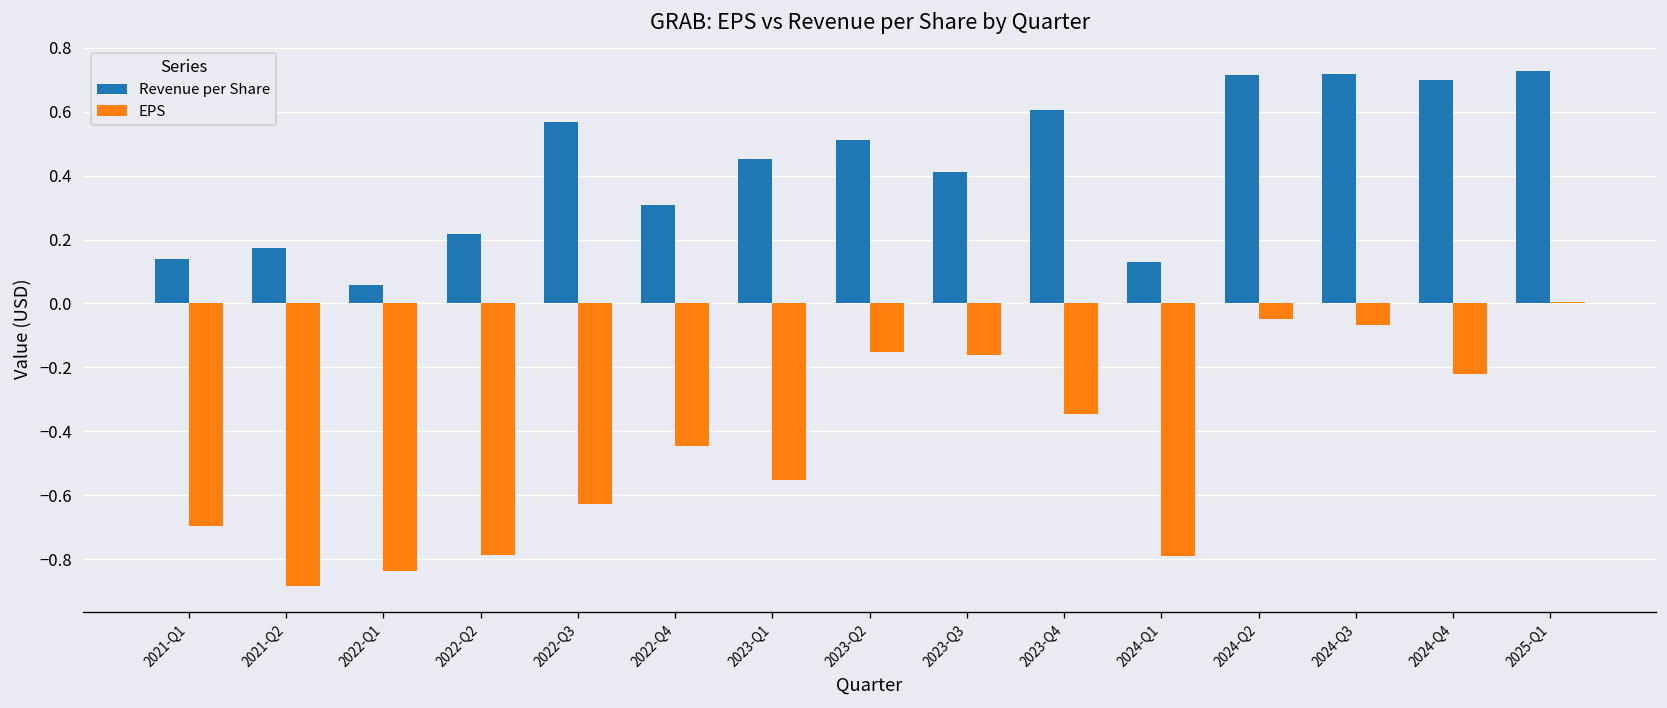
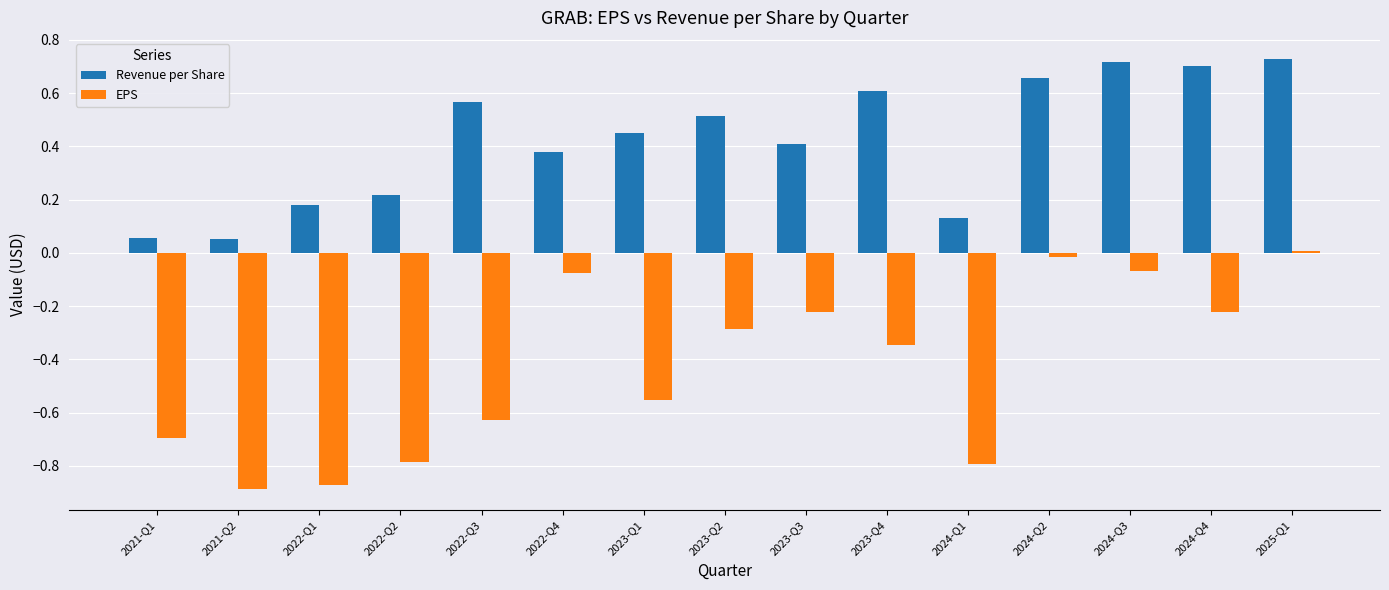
  {
    "Revenue per Share": {
-     "2021-Q1": 0.14,
-     "2021-Q2": 0.17,
-     "2022-Q1": 0.06,
+     "2021-Q1": 0.06,
+     "2021-Q2": 0.05,
+     "2022-Q1": 0.18,
      "2022-Q2": 0.22,
      "2022-Q3": 0.57,
-     "2022-Q4": 0.31,
+     "2022-Q4": 0.38,
      "2023-Q1": 0.45,
      "2023-Q2": 0.51,
      "2023-Q3": 0.41,
      "2023-Q4": 0.61,
      "2024-Q1": 0.13,
-     "2024-Q2": 0.71,
+     "2024-Q2": 0.66,
      "2024-Q3": 0.72,
      "2024-Q4": 0.70,
      "2025-Q1": 0.73
    },
    "EPS": {
      "2021-Q1": -0.70,
      "2021-Q2": -0.89,
-     "2022-Q1": -0.84,
+     "2022-Q1": -0.87,
      "2022-Q2": -0.79,
      "2022-Q3": -0.63,
-     "2022-Q4": -0.45,
+     "2022-Q4": -0.08,
      "2023-Q1": -0.55,
-     "2023-Q2": -0.15,
-     "2023-Q3": -0.16,
+     "2023-Q2": -0.29,
+     "2023-Q3": -0.22,
      "2023-Q4": -0.35,
      "2024-Q1": -0.79,
-     "2024-Q2": -0.05,
+     "2024-Q2": -0.02,
      "2024-Q3": -0.07,
      "2024-Q4": -0.22
    }
  }
